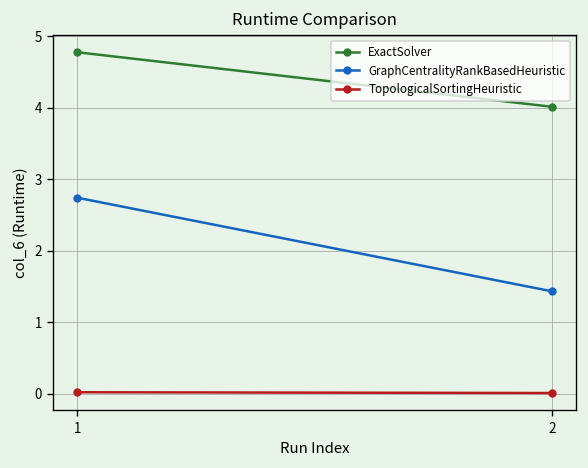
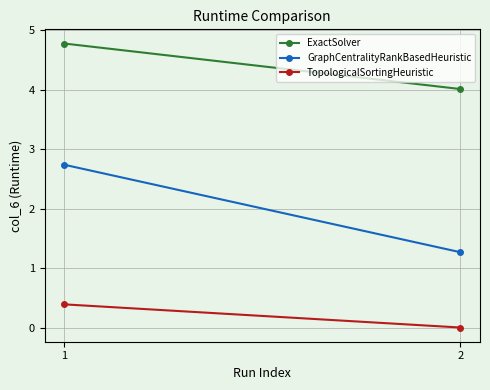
  {
    "ExactSolver": {
      "1": 4.8,
      "2": 4.0
    },
    "GraphCentralityRankBasedHeuristic": {
      "1": 2.7,
-     "2": 1.4
+     "2": 1.3
    },
    "TopologicalSortingHeuristic": {
-     "1": 0.0,
+     "1": 0.4,
      "2": 0.0
    }
  }
